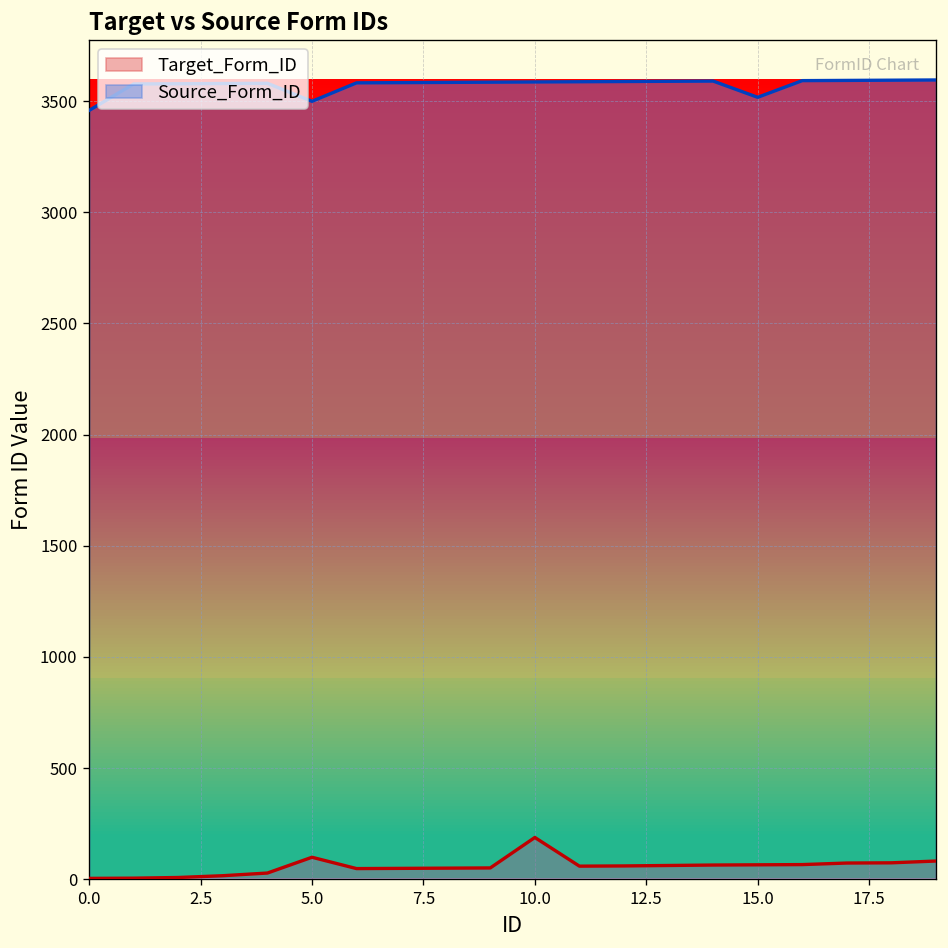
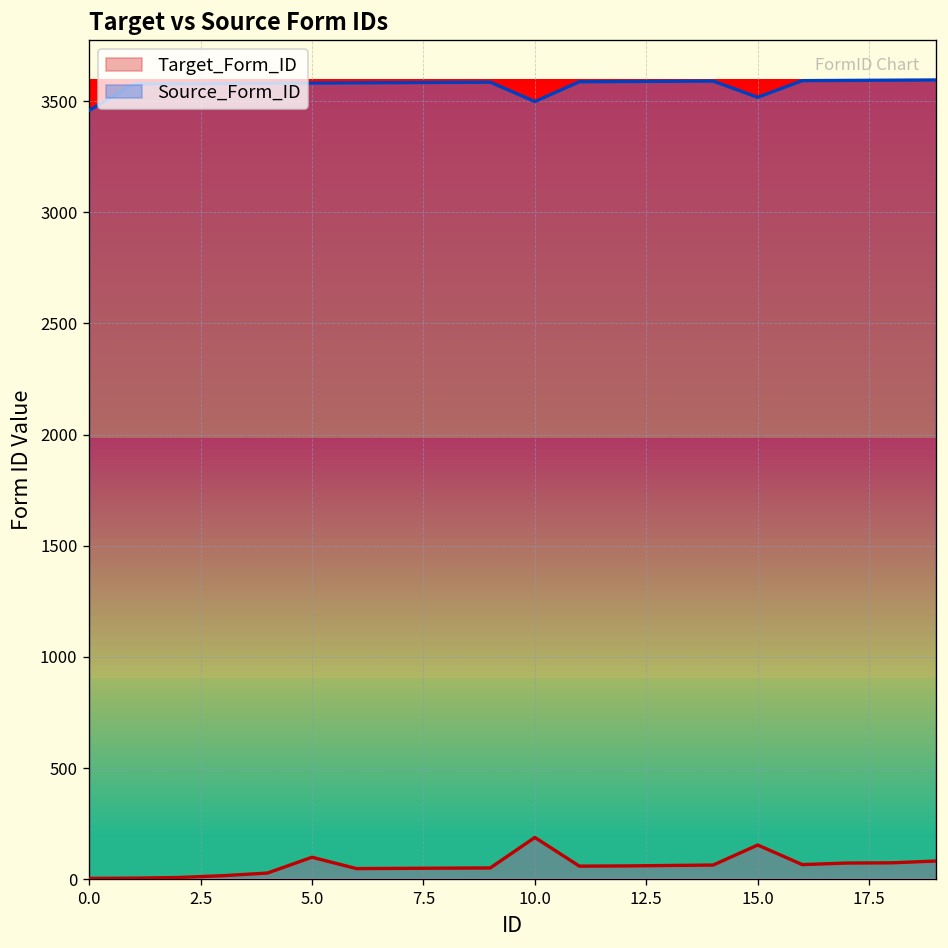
  {
    "Target_Form_ID": {
      "0.0": 0,
      "5.0": 100,
      "10.0": 190,
-     "15.0": 70
+     "15.0": 150
    },
    "Source_Form_ID": {
      "0.0": 3460,
-     "5.0": 3500,
-     "10.0": 3590,
+     "5.0": 3580,
+     "10.0": 3500,
      "15.0": 3520
    }
  }
